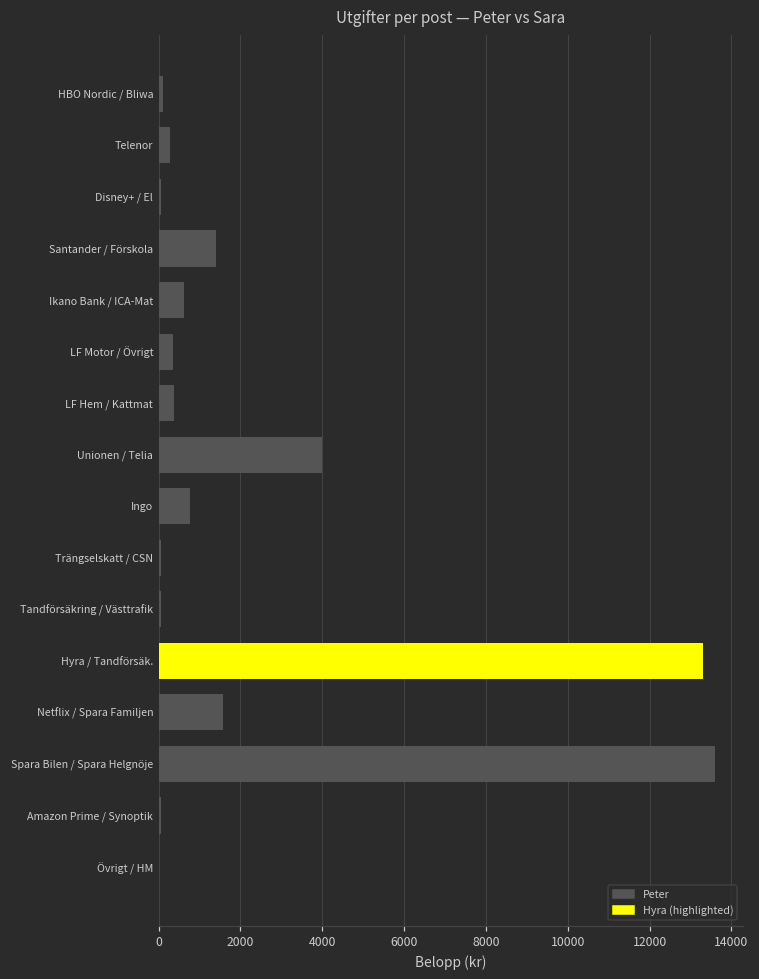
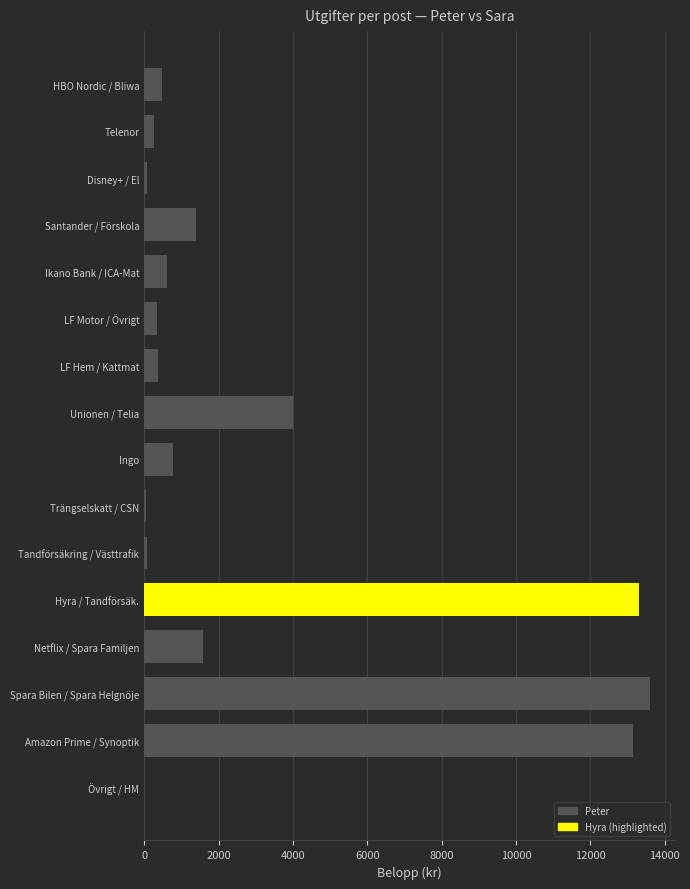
  {
-   "HBO Nordic / Bliwa": 100,
+   "HBO Nordic / Bliwa": 500,
    "Telenor": 300,
    "Disney+ / El": 100,
    "Santander / Förskola": 1400,
    "Ikano Bank / ICA-Mat": 600,
    "LF Motor / Övrigt": 300,
    "LF Hem / Kattmat": 400,
    "Unionen / Telia": 4000,
    "Ingo": 800,
    "Hyra / Tandförsäk.": 13300,
    "Netflix / Spara Familjen": 1600,
    "Spara Bilen / Spara Helgnöje": 13600,
-   "Amazon Prime / Synoptik": 100,
+   "Amazon Prime / Synoptik": 13200,
    "Övrigt / HM": 0
  }
